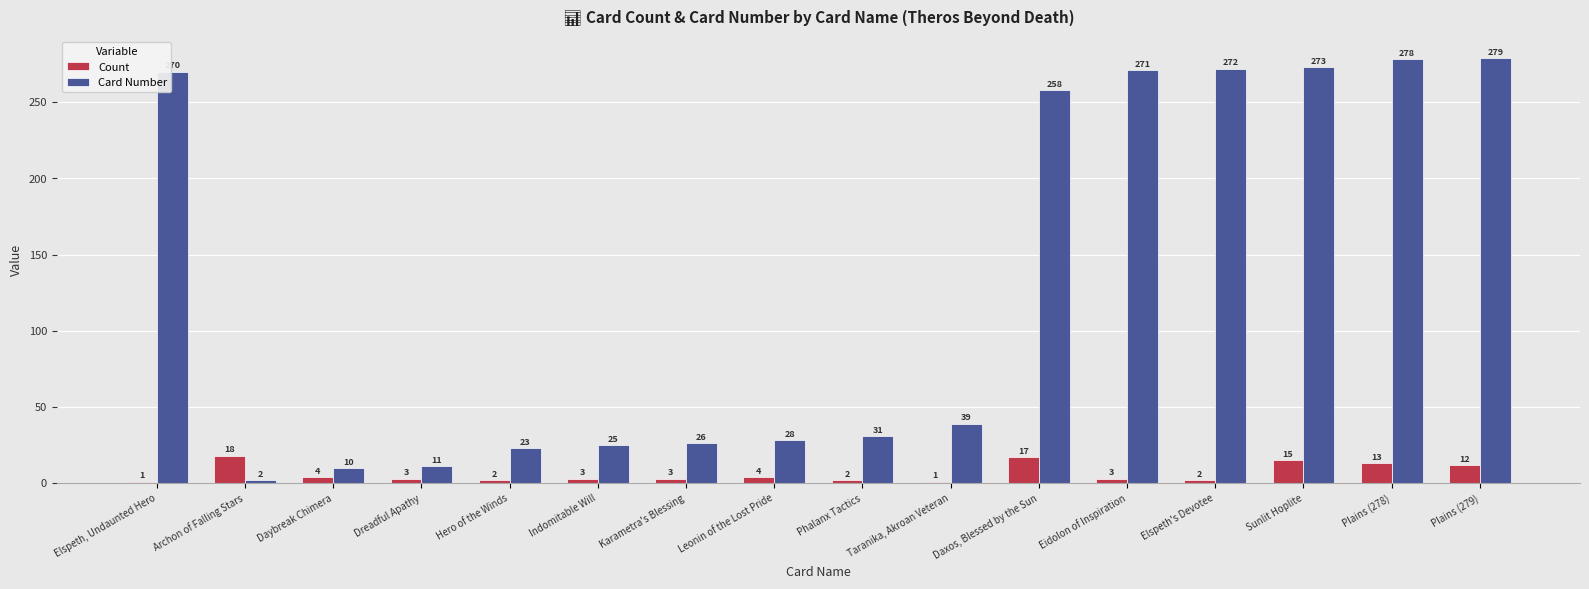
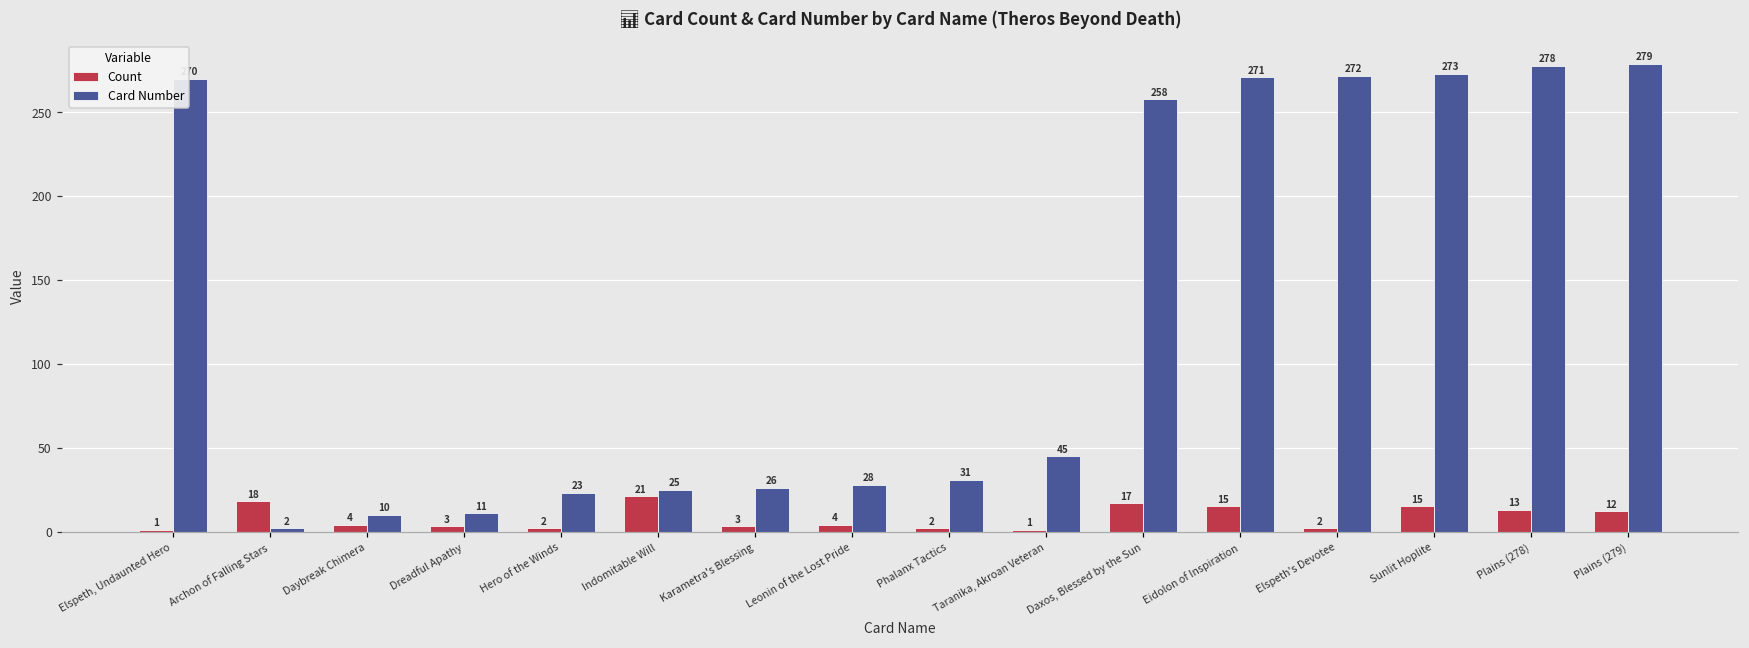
  {
    "Count": {
      "Elspeth, Undaunted Hero": 1,
      "Archon of Falling Stars": 18,
      "Daybreak Chimera": 4,
      "Dreadful Apathy": 3,
      "Hero of the Winds": 2,
-     "Indomitable Will": 3,
+     "Indomitable Will": 21,
      "Karametra's Blessing": 3,
      "Leonin of the Lost Pride": 4,
      "Phalanx Tactics": 2,
      "Taranika, Akroan Veteran": 1,
      "Daxos, Blessed by the Sun": 17,
-     "Eidolon of Inspiration": 3,
+     "Eidolon of Inspiration": 15,
      "Elspeth's Devotee": 2,
      "Sunlit Hoplite": 15,
      "Plains (278)": 13,
      "Plains (279)": 12
    },
    "Card Number": {
      "Archon of Falling Stars": 2,
      "Daybreak Chimera": 10,
      "Dreadful Apathy": 11,
      "Hero of the Winds": 23,
      "Indomitable Will": 25,
      "Karametra's Blessing": 26,
      "Leonin of the Lost Pride": 28,
      "Phalanx Tactics": 31,
-     "Taranika, Akroan Veteran": 39,
+     "Taranika, Akroan Veteran": 45,
      "Daxos, Blessed by the Sun": 258,
      "Eidolon of Inspiration": 271,
      "Elspeth's Devotee": 272,
      "Sunlit Hoplite": 273,
      "Plains (278)": 278,
      "Plains (279)": 279
    }
  }
